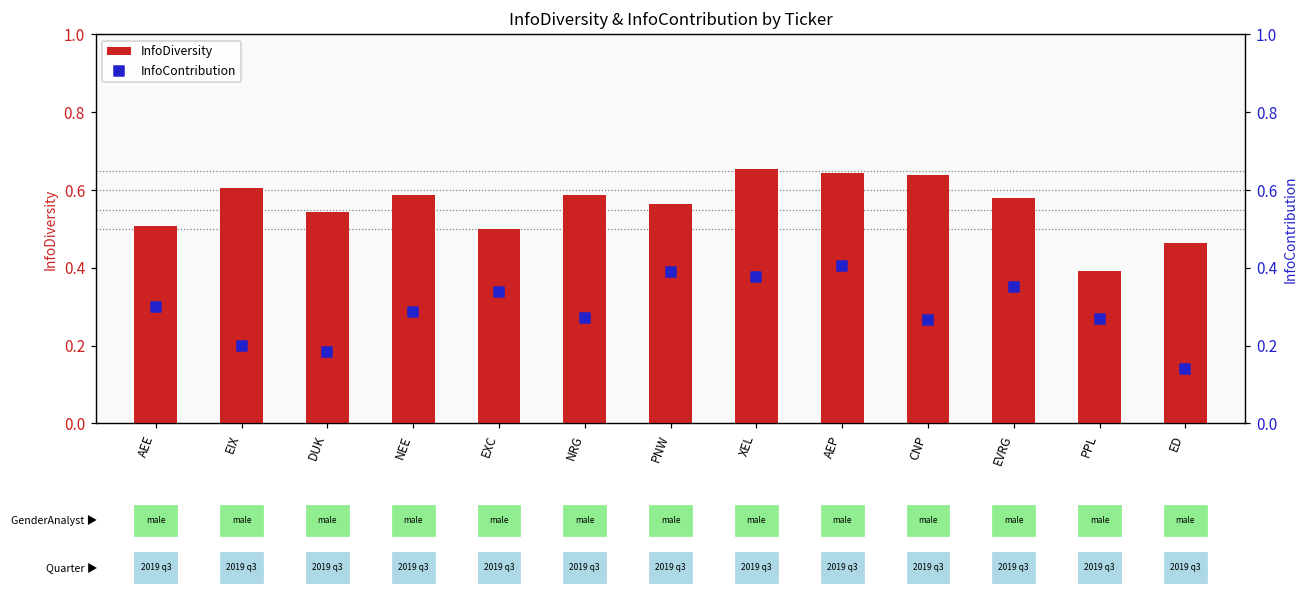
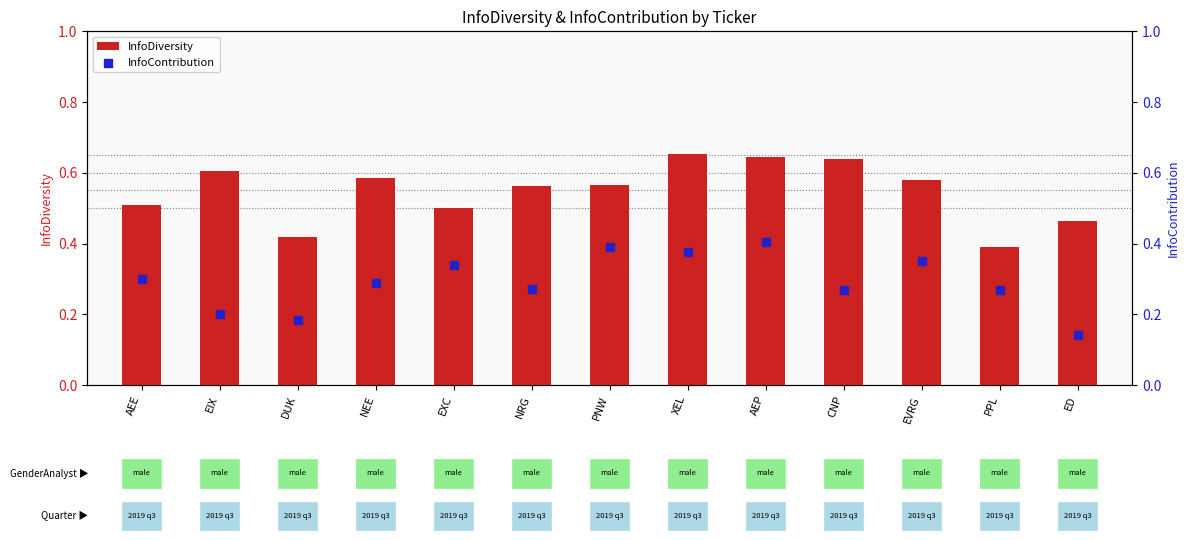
  {
    "InfoDiversity": {
      "AEE": 0.51,
      "EIX": 0.61,
-     "DUK": 0.54,
+     "DUK": 0.42,
      "NEE": 0.59,
      "EXC": 0.50,
-     "NRG": 0.59,
+     "NRG": 0.56,
      "PNW": 0.56,
      "XEL": 0.65,
      "AEP": 0.64,
      "CNP": 0.64,
      "EVRG": 0.58,
      "PPL": 0.39,
      "ED": 0.47
    }
  }
